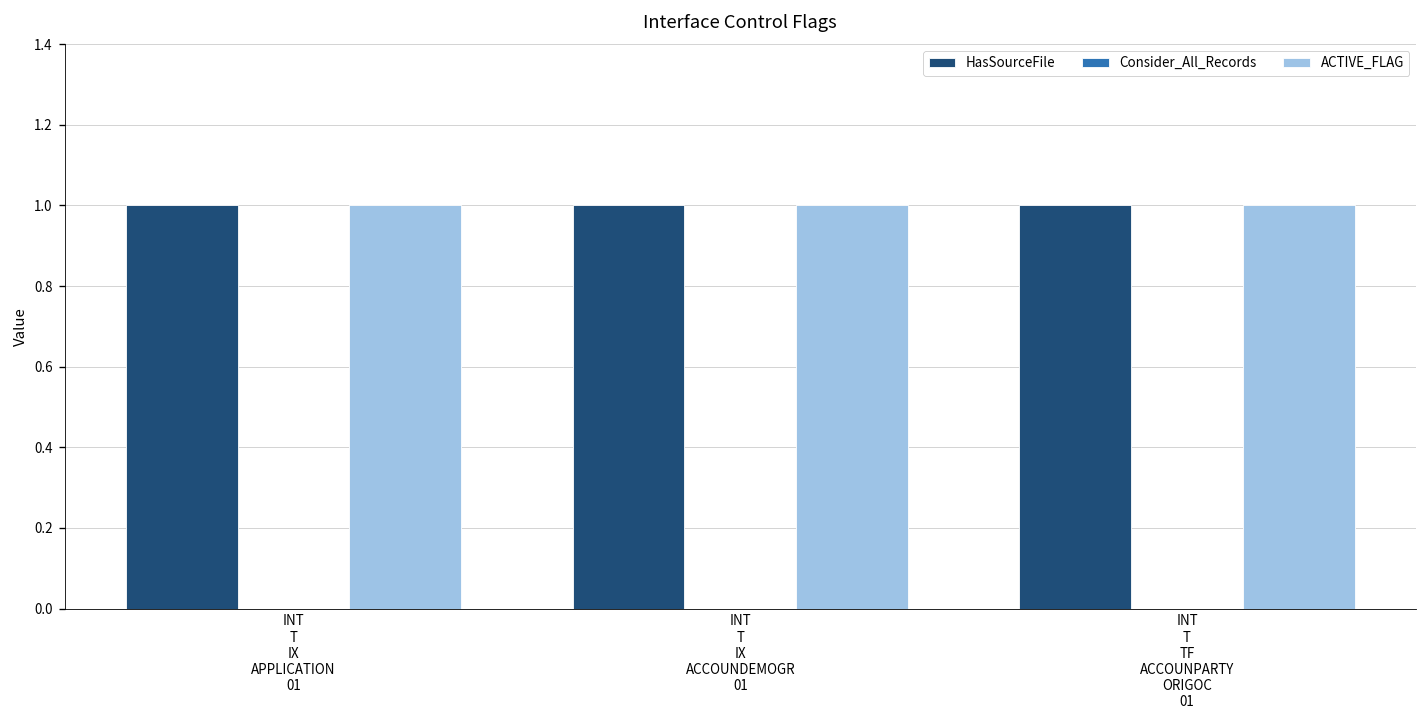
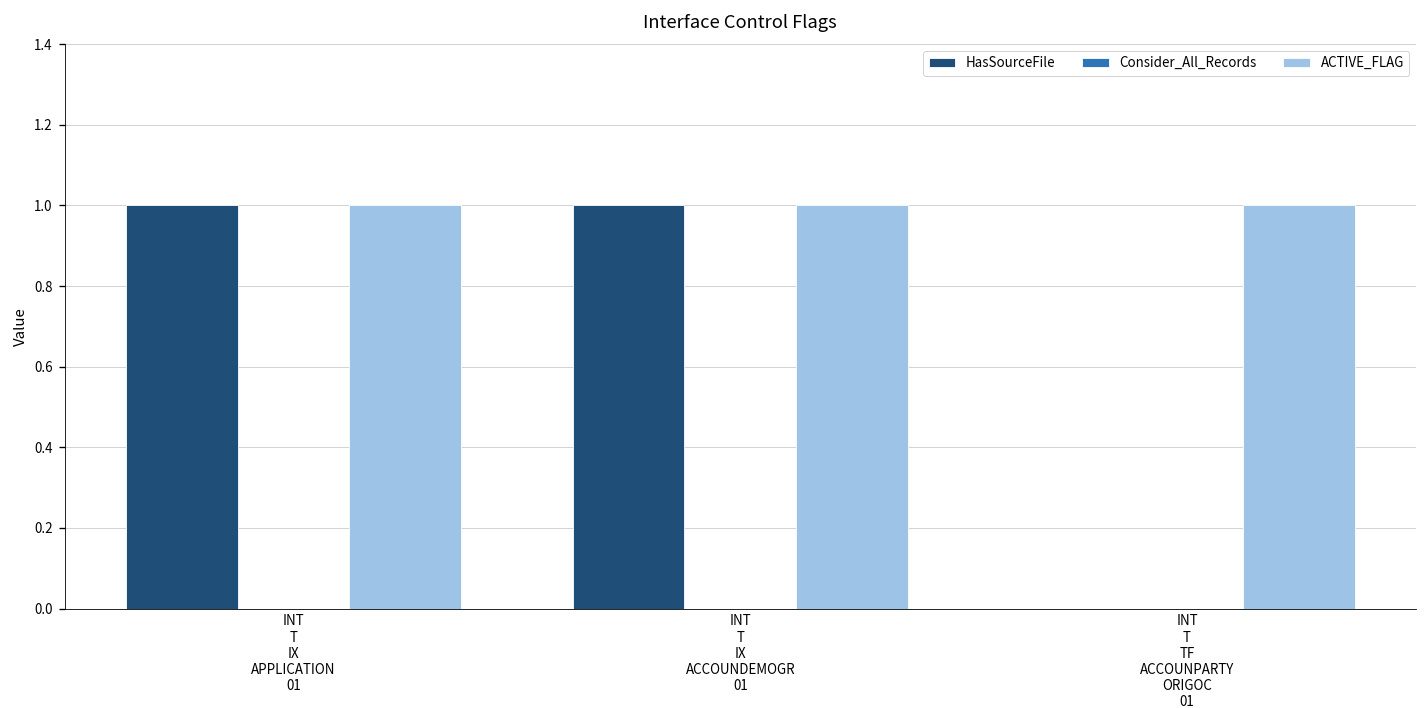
  {
    "HasSourceFile": {
      "INT T IX APPLICATION 01": 1,
      "INT T IX ACCOUNDEMOGR 01": 1,
-     "INT T TF ACCOUNPARTY ORIGOC 01": 1
+     "INT T TF ACCOUNPARTY ORIGOC 01": 0
    },
    "Consider_All_Records": {
      "INT T IX APPLICATION 01": 0,
      "INT T IX ACCOUNDEMOGR 01": 0,
      "INT T TF ACCOUNPARTY ORIGOC 01": 0
    },
    "ACTIVE_FLAG": {
      "INT T IX APPLICATION 01": 1,
      "INT T IX ACCOUNDEMOGR 01": 1,
      "INT T TF ACCOUNPARTY ORIGOC 01": 1
    }
  }
